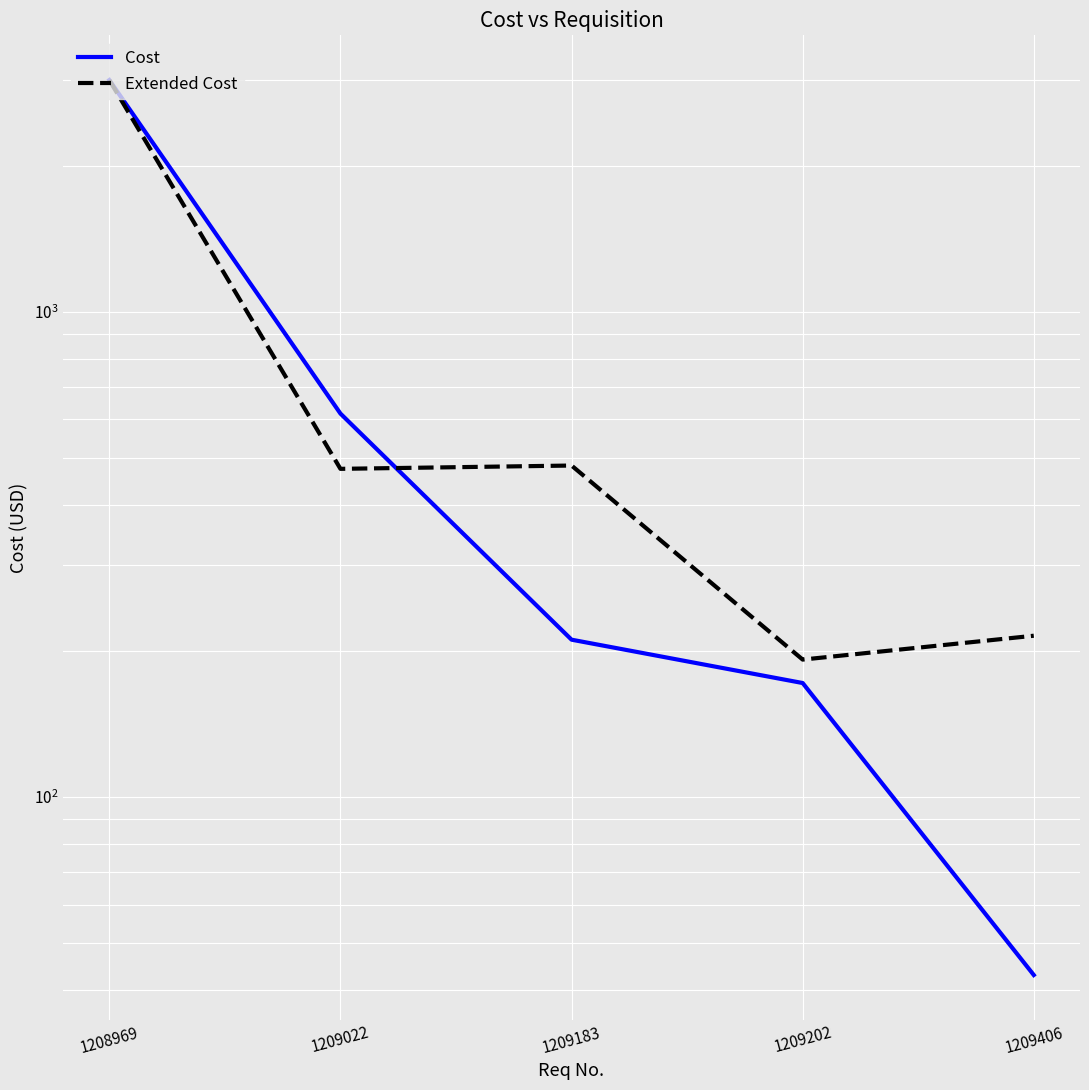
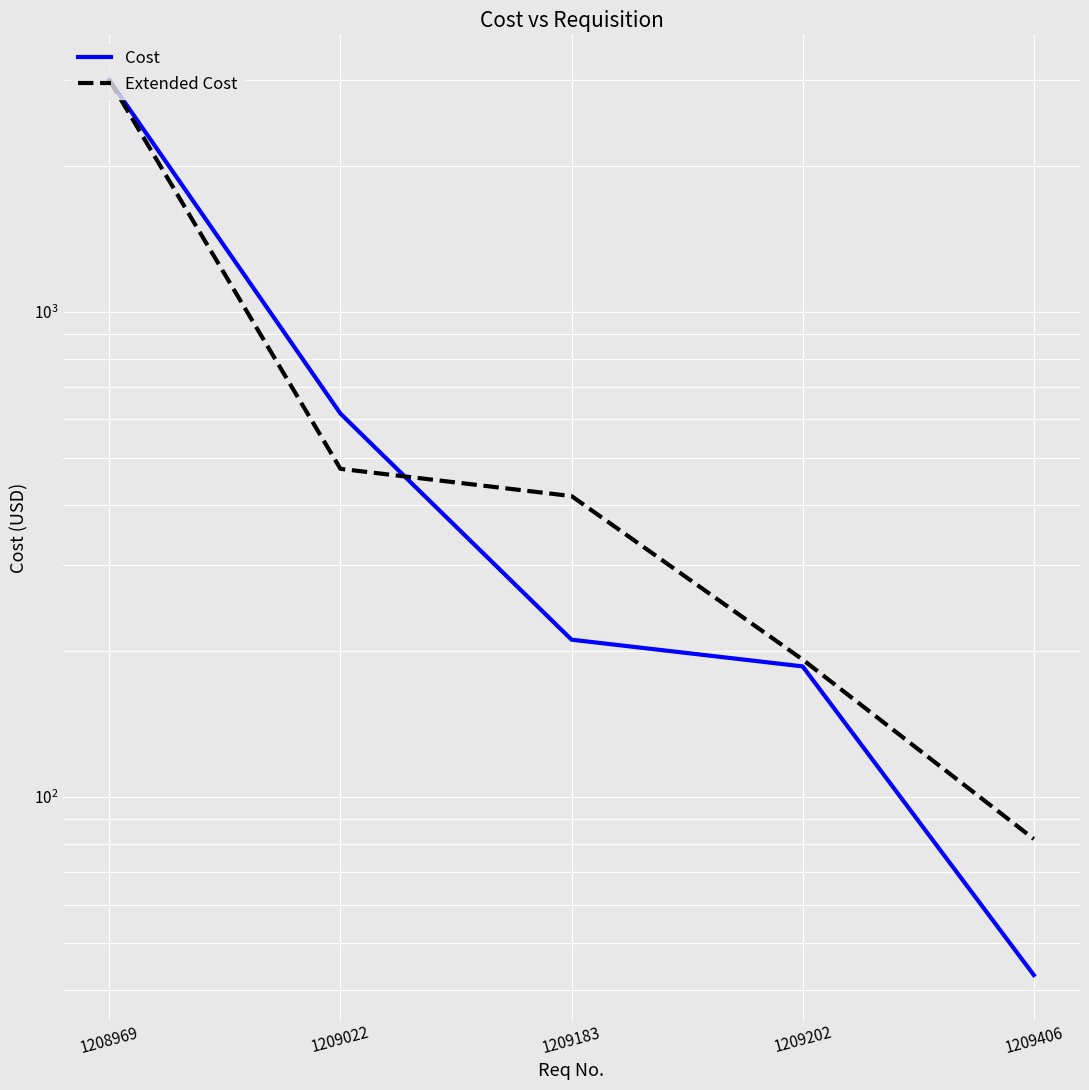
  {
    "Cost": {
      "1209022": 620,
      "1209183": 210,
-     "1209202": 172,
+     "1209202": 186,
      "1209406": 43
    },
    "Extended Cost": {
      "1209022": 470,
-     "1209183": 480,
+     "1209183": 420,
      "1209202": 192,
-     "1209406": 220
+     "1209406": 82
    }
  }
